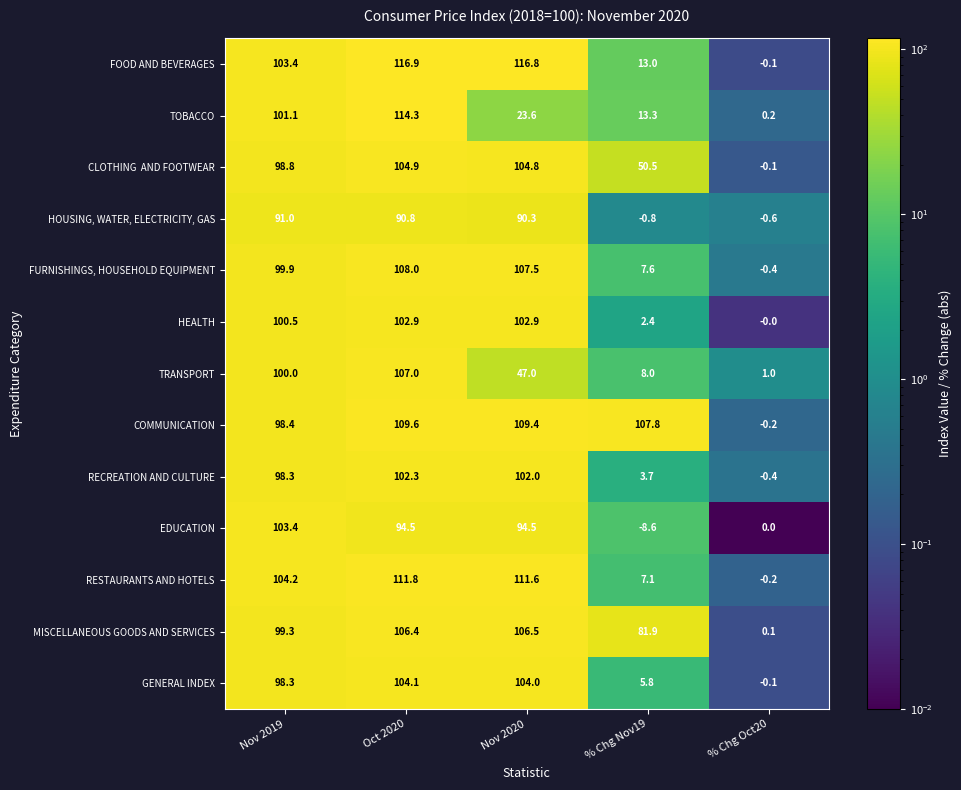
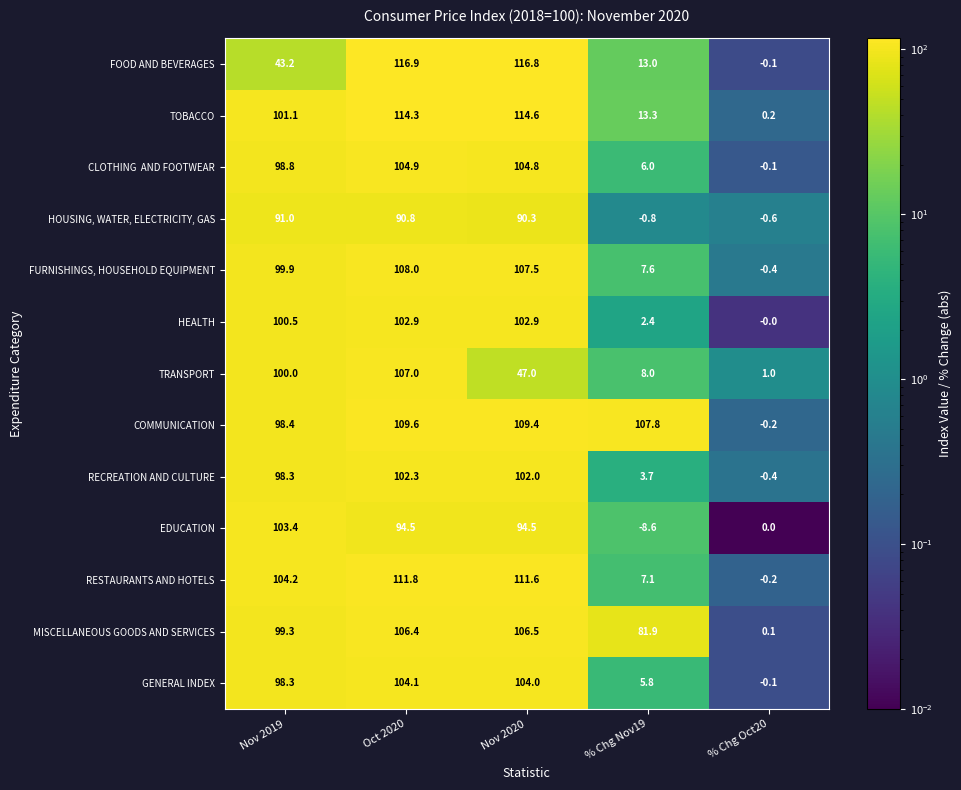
  {
    "FOOD AND BEVERAGES": {
-     "Nov 2019": 103.4,
+     "Nov 2019": 43.2,
      "Oct 2020": 116.9,
      "Nov 2020": 116.8,
      "% Chg Nov19": 13.0,
      "% Chg Oct20": -0.1
    },
    "TOBACCO": {
      "Nov 2019": 101.1,
      "Oct 2020": 114.3,
-     "Nov 2020": 23.6,
+     "Nov 2020": 114.6,
      "% Chg Nov19": 13.3,
      "% Chg Oct20": 0.2
    },
    "CLOTHING AND FOOTWEAR": {
      "Nov 2019": 98.8,
      "Oct 2020": 104.9,
      "Nov 2020": 104.8,
-     "% Chg Nov19": 50.5,
+     "% Chg Nov19": 6.0,
      "% Chg Oct20": -0.1
    },
    "HOUSING, WATER, ELECTRICITY, GAS": {
      "Nov 2019": 91.0,
      "Oct 2020": 90.8,
      "Nov 2020": 90.3,
      "% Chg Nov19": -0.8,
      "% Chg Oct20": -0.6
    },
    "FURNISHINGS, HOUSEHOLD EQUIPMENT": {
      "Nov 2019": 99.9,
      "Oct 2020": 108.0,
      "Nov 2020": 107.5,
      "% Chg Nov19": 7.6,
      "% Chg Oct20": -0.4
    },
    "HEALTH": {
      "Nov 2019": 100.5,
      "Oct 2020": 102.9,
      "Nov 2020": 102.9,
      "% Chg Nov19": 2.4,
      "% Chg Oct20": -0.0
    },
    "TRANSPORT": {
      "Nov 2019": 100.0,
      "Oct 2020": 107.0,
      "Nov 2020": 47.0,
      "% Chg Nov19": 8.0,
      "% Chg Oct20": 1.0
    },
    "COMMUNICATION": {
      "Nov 2019": 98.4,
      "Oct 2020": 109.6,
      "Nov 2020": 109.4,
      "% Chg Nov19": 107.8,
      "% Chg Oct20": -0.2
    },
    "RECREATION AND CULTURE": {
      "Nov 2019": 98.3,
      "Oct 2020": 102.3,
      "Nov 2020": 102.0,
      "% Chg Nov19": 3.7,
      "% Chg Oct20": -0.4
    },
    "EDUCATION": {
      "Nov 2019": 103.4,
      "Oct 2020": 94.5,
      "Nov 2020": 94.5,
      "% Chg Nov19": -8.6,
      "% Chg Oct20": 0.0
    },
    "RESTAURANTS AND HOTELS": {
      "Nov 2019": 104.2,
      "Oct 2020": 111.8,
      "Nov 2020": 111.6,
      "% Chg Nov19": 7.1,
      "% Chg Oct20": -0.2
    },
    "MISCELLANEOUS GOODS AND SERVICES": {
      "Nov 2019": 99.3,
      "Oct 2020": 106.4,
      "Nov 2020": 106.5,
      "% Chg Nov19": 81.9,
      "% Chg Oct20": 0.1
    },
    "GENERAL INDEX": {
      "Nov 2019": 98.3,
      "Oct 2020": 104.1,
      "Nov 2020": 104.0,
      "% Chg Nov19": 5.8,
      "% Chg Oct20": -0.1
    }
  }
